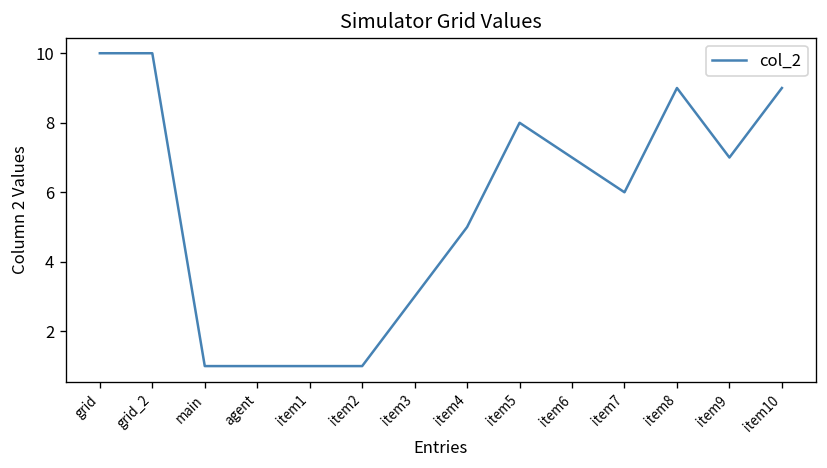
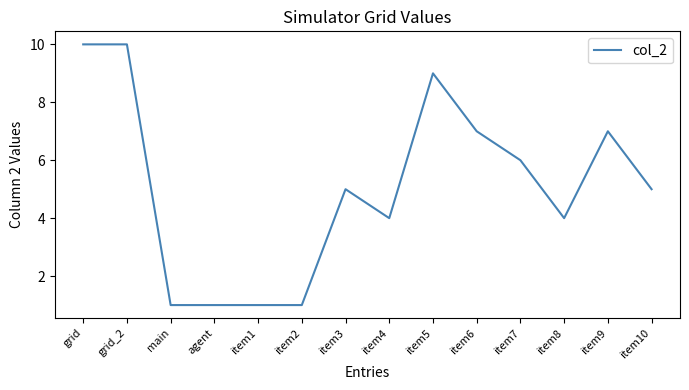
  {
    "grid": 10,
    "grid_2": 10,
    "main": 1,
    "agent": 1,
    "item1": 1,
    "item2": 1,
-   "item3": 3,
-   "item4": 5,
-   "item5": 8,
+   "item3": 5,
+   "item4": 4,
+   "item5": 9,
    "item6": 7,
    "item7": 6,
-   "item8": 9,
+   "item8": 4,
    "item9": 7,
-   "item10": 9
+   "item10": 5
  }
